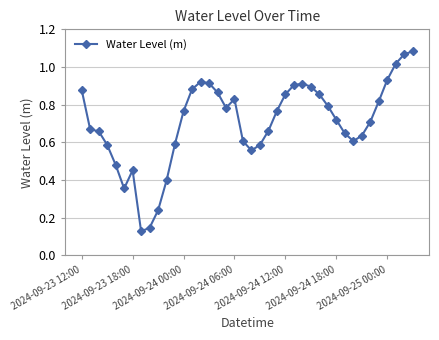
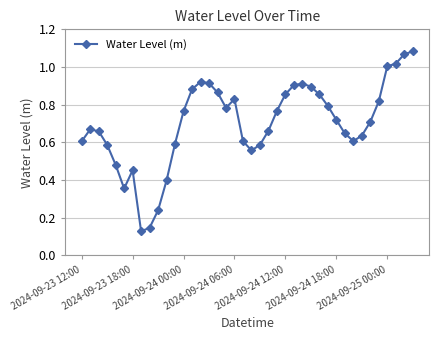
  {
-   "2024-09-23 12:00": 0.88,
+   "2024-09-23 12:00": 0.61,
    "2024-09-23 18:00": 0.45,
    "2024-09-24 00:00": 0.76,
    "2024-09-24 06:00": 0.83,
    "2024-09-24 12:00": 0.85,
    "2024-09-24 18:00": 0.72,
-   "2024-09-25 00:00": 0.93
+   "2024-09-25 00:00": 1.00
  }
